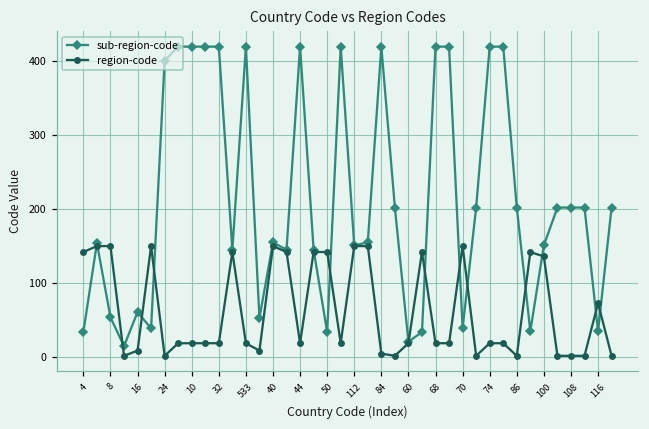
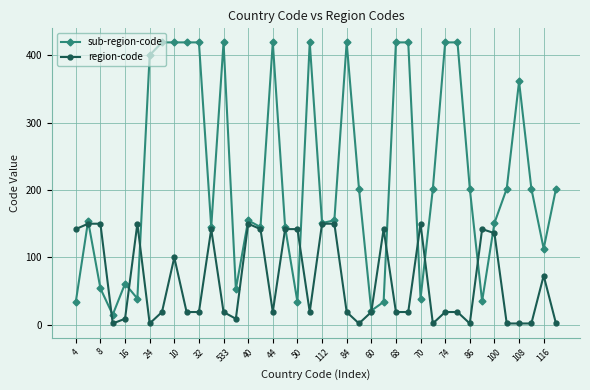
  {
    "sub-region-code": {
      "4": 30,
      "8": 50,
      "16": 60,
      "10": 420,
      "32": 420,
      "533": 420,
      "40": 160,
      "44": 420,
      "50": 30,
      "84": 420,
      "68": 420,
      "70": 40,
      "74": 420,
      "86": 200,
      "100": 150,
-     "108": 200,
-     "116": 40
+     "108": 360,
+     "116": 110
    },
    "region-code": {
      "4": 140,
      "8": 150,
      "16": 10,
      "24": 0,
-     "10": 20,
+     "10": 100,
      "32": 20,
      "533": 20,
      "40": 150,
      "44": 20,
      "50": 140,
-     "84": 10,
+     "84": 20,
      "68": 20,
      "70": 150,
      "74": 20,
      "86": 0,
      "100": 140,
      "108": 0,
      "116": 70
    }
  }
